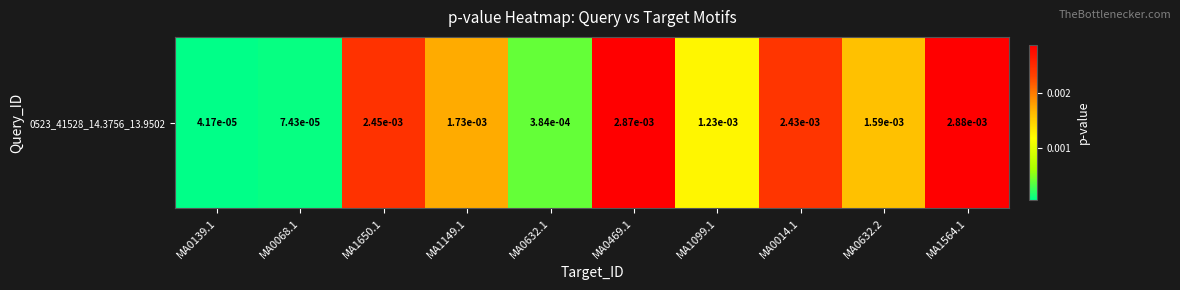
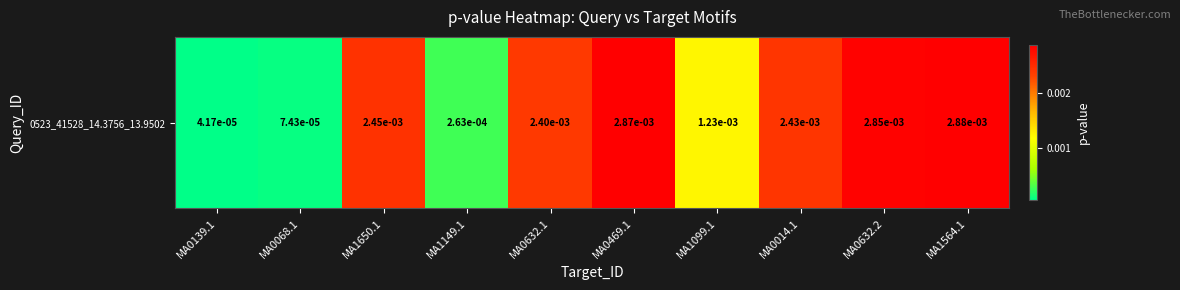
  {
    "0523_41528_14.3756_13.9502": {
      "MA0139.1": "4.17e-05",
      "MA0068.1": "7.43e-05",
      "MA1650.1": "2.45e-03",
-     "MA1149.1": "1.73e-03",
-     "MA0632.1": "3.84e-04",
+     "MA1149.1": "2.63e-04",
+     "MA0632.1": "2.40e-03",
      "MA0469.1": "2.87e-03",
      "MA1099.1": "1.23e-03",
      "MA0014.1": "2.43e-03",
-     "MA0632.2": "1.59e-03",
+     "MA0632.2": "2.85e-03",
      "MA1564.1": "2.88e-03"
    }
  }
